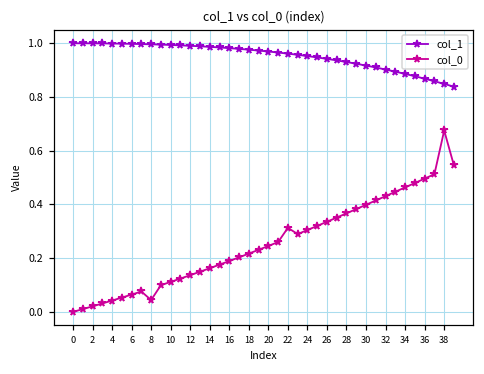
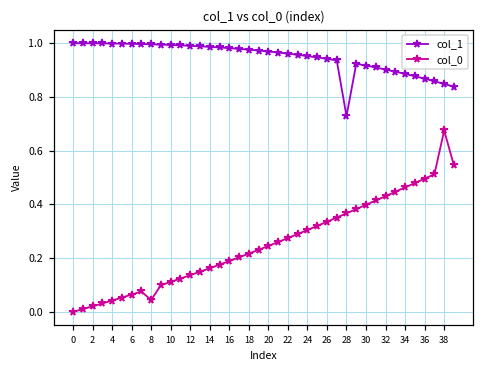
  {
    "col_1": {
      "0": 1.00,
      "2": 1.00,
      "4": 1.00,
      "6": 1.00,
      "8": 1.00,
      "10": 0.99,
      "12": 0.99,
      "14": 0.99,
      "16": 0.98,
      "18": 0.98,
      "20": 0.97,
      "22": 0.96,
      "24": 0.95,
      "26": 0.94,
-     "28": 0.93,
+     "28": 0.73,
      "30": 0.92,
      "32": 0.90,
      "34": 0.89,
      "36": 0.87,
      "38": 0.85
    },
    "col_0": {
      "0": 0.00,
      "2": 0.02,
      "4": 0.04,
      "6": 0.06,
      "8": 0.04,
      "10": 0.11,
      "12": 0.14,
      "14": 0.16,
      "16": 0.19,
      "18": 0.22,
      "20": 0.25,
-     "22": 0.31,
+     "22": 0.27,
      "24": 0.30,
      "26": 0.34,
      "28": 0.37,
      "30": 0.40,
      "32": 0.43,
      "34": 0.46,
      "36": 0.50,
      "38": 0.68
    }
  }
